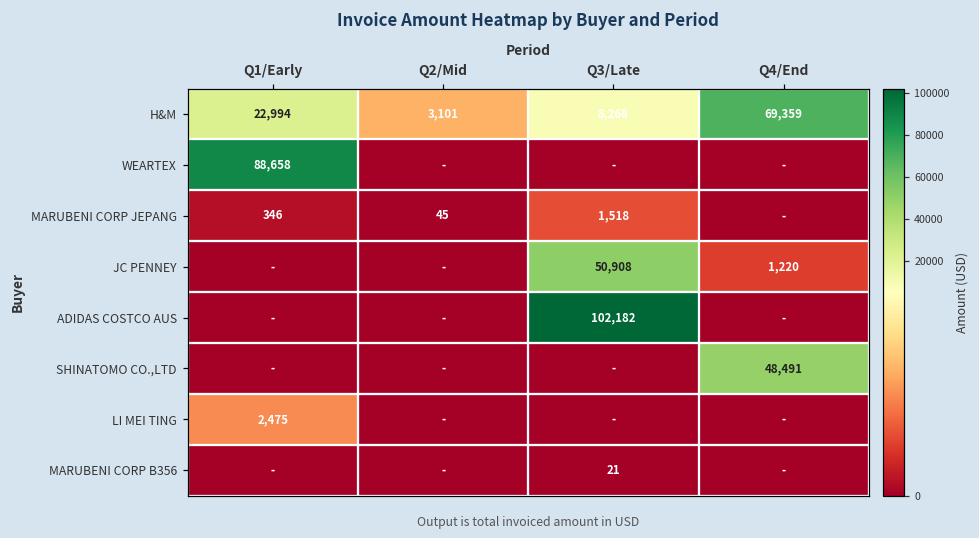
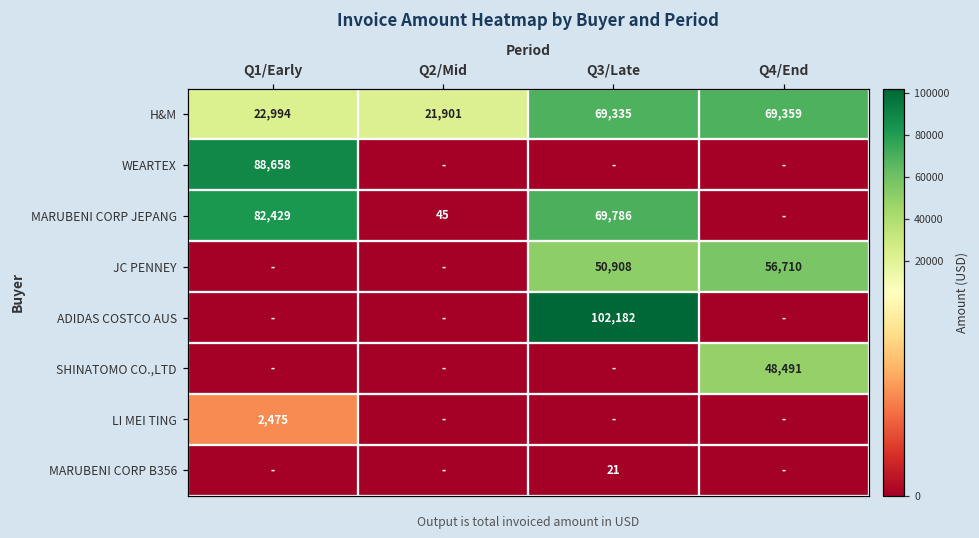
  {
    "H&M": {
      "Q1/Early": "22,994",
-     "Q2/Mid": "3,101",
-     "Q3/Late": "8,268",
+     "Q2/Mid": "21,901",
+     "Q3/Late": "69,335",
      "Q4/End": "69,359"
    },
    "WEARTEX": {
      "Q1/Early": "88,658"
    },
    "MARUBENI CORP JEPANG": {
-     "Q1/Early": "346",
+     "Q1/Early": "82,429",
      "Q2/Mid": "45",
-     "Q3/Late": "1,518"
+     "Q3/Late": "69,786"
    },
    "JC PENNEY": {
      "Q3/Late": "50,908",
-     "Q4/End": "1,220"
+     "Q4/End": "56,710"
    },
    "ADIDAS COSTCO AUS": {
      "Q3/Late": "102,182"
    },
    "SHINATOMO CO.,LTD": {
      "Q4/End": "48,491"
    },
    "LI MEI TING": {
      "Q1/Early": "2,475"
    },
    "MARUBENI CORP B356": {
      "Q3/Late": "21"
    }
  }
